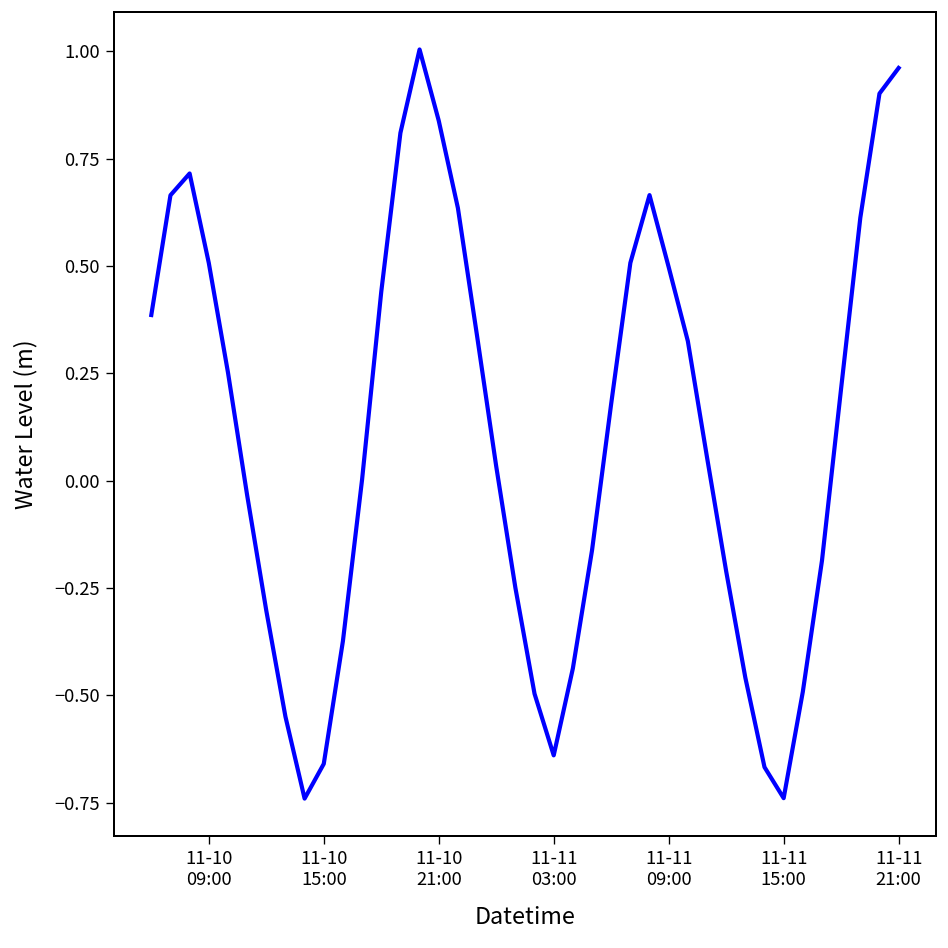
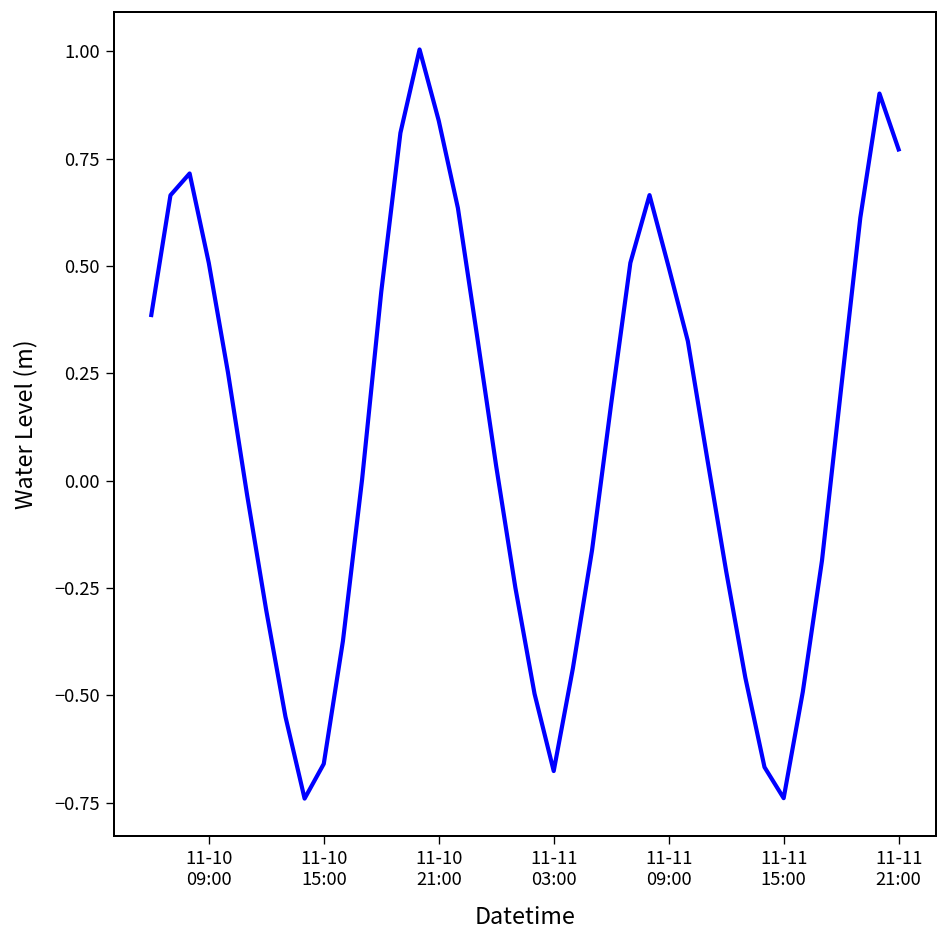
  {
    "11-10 09:00": 0.51,
    "11-10 15:00": -0.66,
    "11-10 21:00": 0.84,
-   "11-11 03:00": -0.64,
+   "11-11 03:00": -0.68,
    "11-11 09:00": 0.50,
    "11-11 15:00": -0.74,
-   "11-11 21:00": 0.96
+   "11-11 21:00": 0.77
  }
